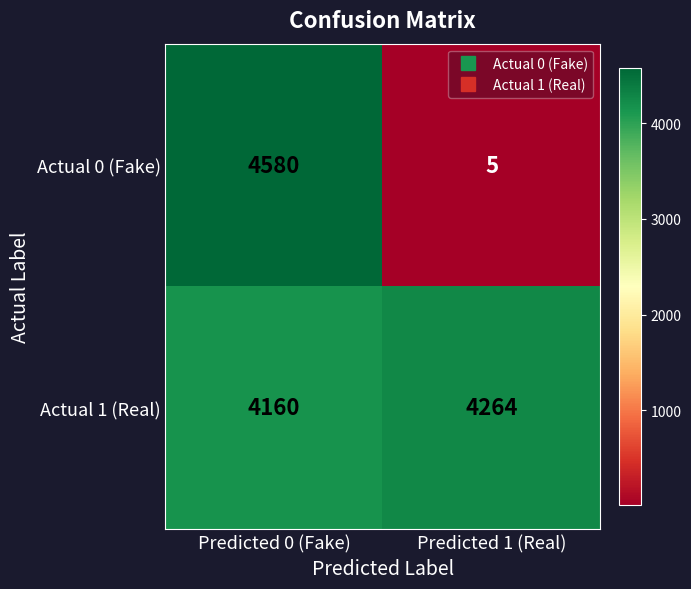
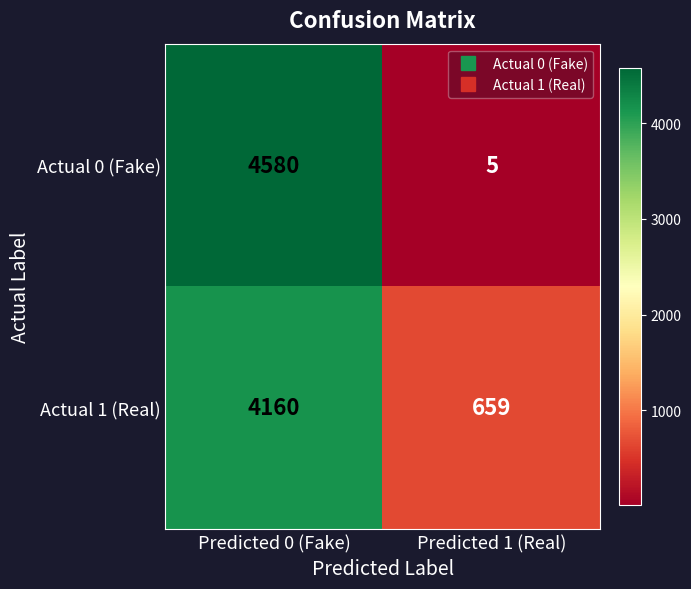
  {
    "Actual 0 (Fake)": {
      "Predicted 0 (Fake)": 4580,
      "Predicted 1 (Real)": 5
    },
    "Actual 1 (Real)": {
      "Predicted 0 (Fake)": 4160,
-     "Predicted 1 (Real)": 4264
+     "Predicted 1 (Real)": 659
    }
  }
